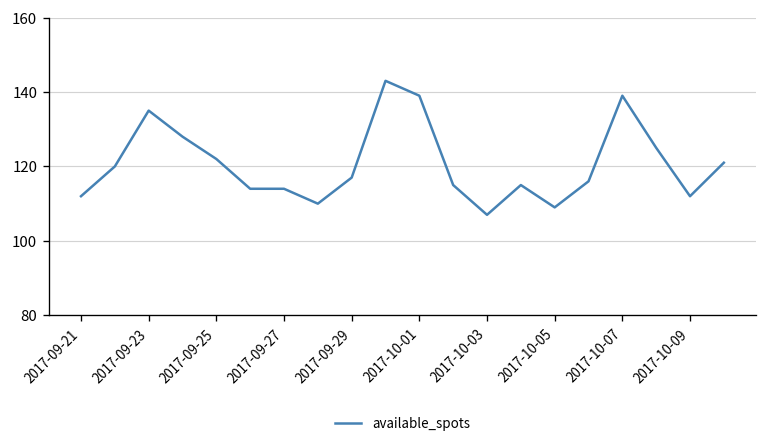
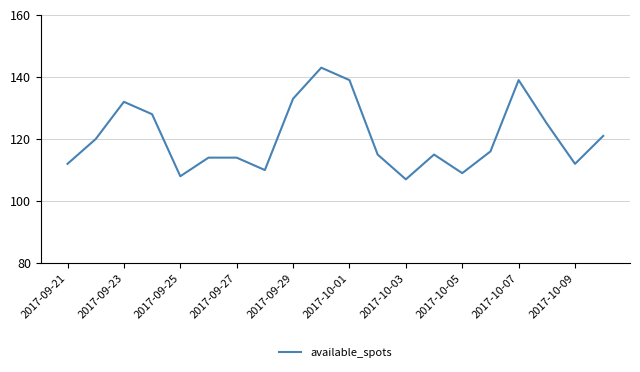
  {
    "2017-09-21": 112,
-   "2017-09-23": 135,
-   "2017-09-25": 122,
+   "2017-09-23": 132,
+   "2017-09-25": 108,
    "2017-09-27": 114,
-   "2017-09-29": 117,
+   "2017-09-29": 133,
    "2017-10-01": 139,
    "2017-10-03": 107,
    "2017-10-05": 109,
    "2017-10-07": 139,
    "2017-10-09": 112
  }
